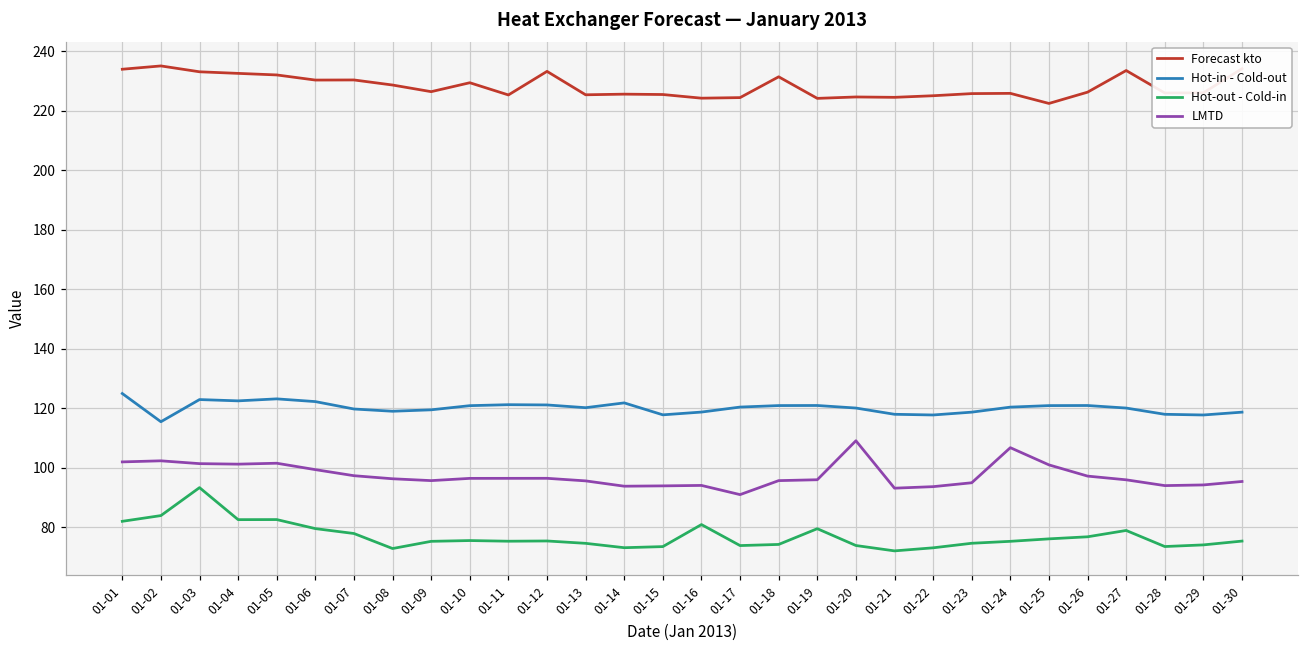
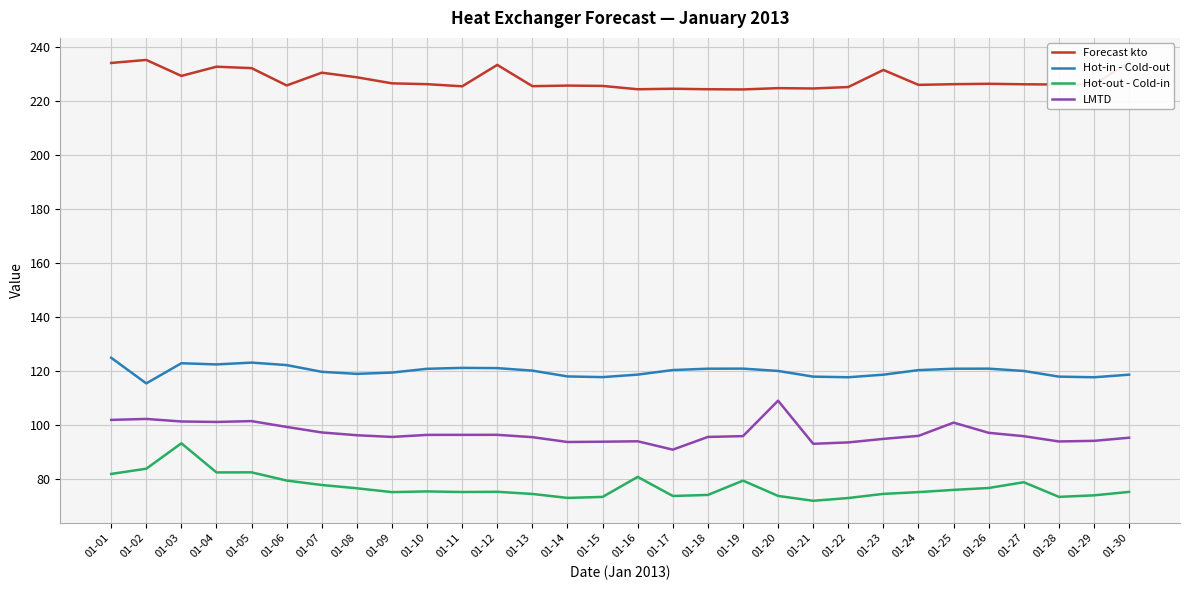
  {
    "Forecast kto": {
      "01-01": 234,
      "01-02": 235,
-     "01-03": 233,
+     "01-03": 229,
      "01-04": 233,
      "01-05": 232,
-     "01-06": 230,
+     "01-06": 226,
      "01-07": 230,
      "01-08": 229,
      "01-09": 226,
-     "01-10": 229,
+     "01-10": 226,
      "01-11": 225,
      "01-12": 233,
      "01-13": 225,
      "01-14": 226,
      "01-15": 225,
      "01-16": 224,
      "01-17": 224,
-     "01-18": 231,
+     "01-18": 224,
      "01-19": 224,
      "01-20": 225,
      "01-21": 225,
      "01-22": 225,
-     "01-23": 226,
+     "01-23": 231,
      "01-24": 226,
-     "01-25": 222,
+     "01-25": 226,
      "01-26": 226,
-     "01-27": 234
+     "01-27": 226
    },
    "Hot-in - Cold-out": {
      "01-01": 125,
      "01-02": 115,
      "01-03": 123,
      "01-04": 122,
      "01-05": 123,
      "01-06": 122,
      "01-07": 120,
      "01-08": 119,
      "01-09": 119,
      "01-10": 121,
      "01-11": 121,
      "01-12": 121,
      "01-13": 120,
-     "01-14": 122,
+     "01-14": 118,
      "01-15": 118,
      "01-16": 119,
      "01-17": 120,
      "01-18": 121,
      "01-19": 121,
      "01-20": 120,
      "01-21": 118,
      "01-22": 118,
      "01-23": 119,
      "01-24": 120,
      "01-25": 121,
      "01-26": 121,
      "01-27": 120,
      "01-28": 118,
      "01-29": 118,
      "01-30": 119
    },
    "Hot-out - Cold-in": {
      "01-01": 82,
      "01-02": 84,
      "01-03": 93,
      "01-04": 83,
      "01-05": 83,
      "01-06": 80,
      "01-07": 78,
-     "01-08": 73,
+     "01-08": 77,
      "01-09": 75,
      "01-10": 76,
      "01-11": 75,
      "01-12": 75,
      "01-13": 75,
      "01-14": 73,
      "01-15": 74,
      "01-16": 81,
      "01-17": 74,
      "01-18": 74,
      "01-19": 80,
      "01-20": 74,
      "01-21": 72,
      "01-22": 73,
      "01-23": 75,
      "01-24": 75,
      "01-25": 76,
      "01-26": 77,
      "01-27": 79,
      "01-28": 74,
      "01-29": 74,
      "01-30": 75
    },
    "LMTD": {
      "01-01": 102,
      "01-02": 102,
      "01-03": 101,
      "01-04": 101,
      "01-05": 102,
      "01-06": 99,
      "01-07": 97,
      "01-08": 96,
      "01-09": 96,
      "01-10": 96,
      "01-11": 96,
      "01-12": 96,
      "01-13": 96,
      "01-14": 94,
      "01-15": 94,
      "01-16": 94,
      "01-17": 91,
      "01-18": 96,
      "01-19": 96,
      "01-20": 109,
      "01-21": 93,
      "01-22": 94,
      "01-23": 95,
-     "01-24": 107,
+     "01-24": 96,
      "01-25": 101,
      "01-26": 97,
      "01-27": 96,
      "01-28": 94,
      "01-29": 94,
      "01-30": 95
    }
  }
